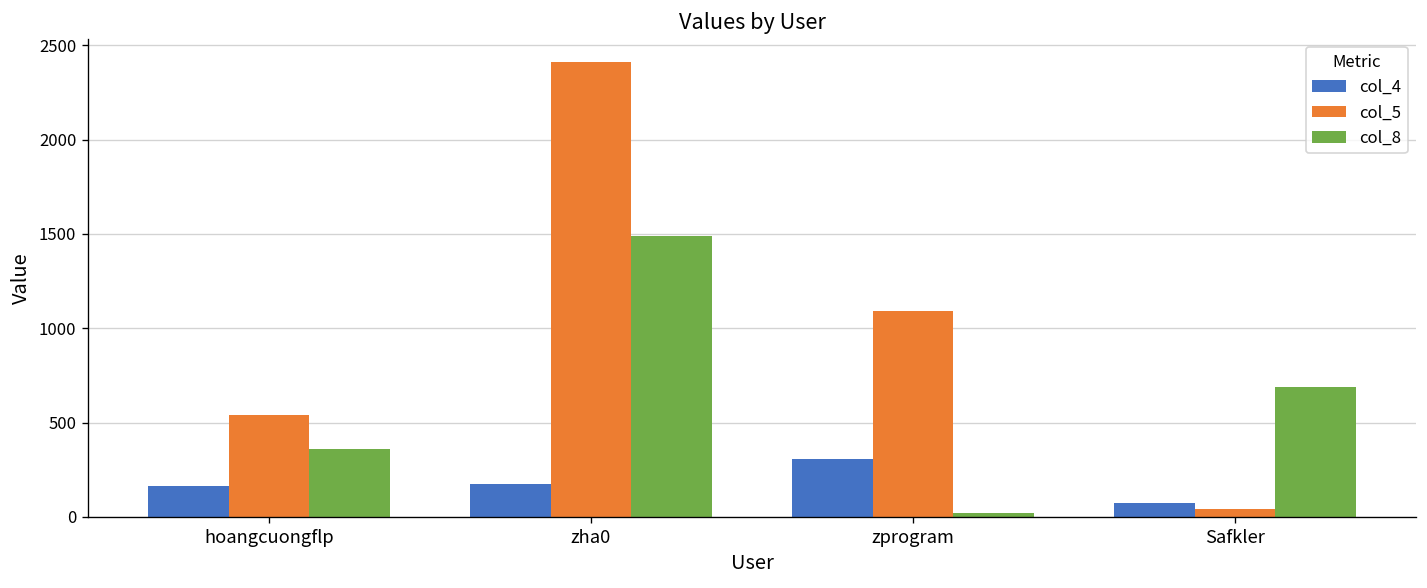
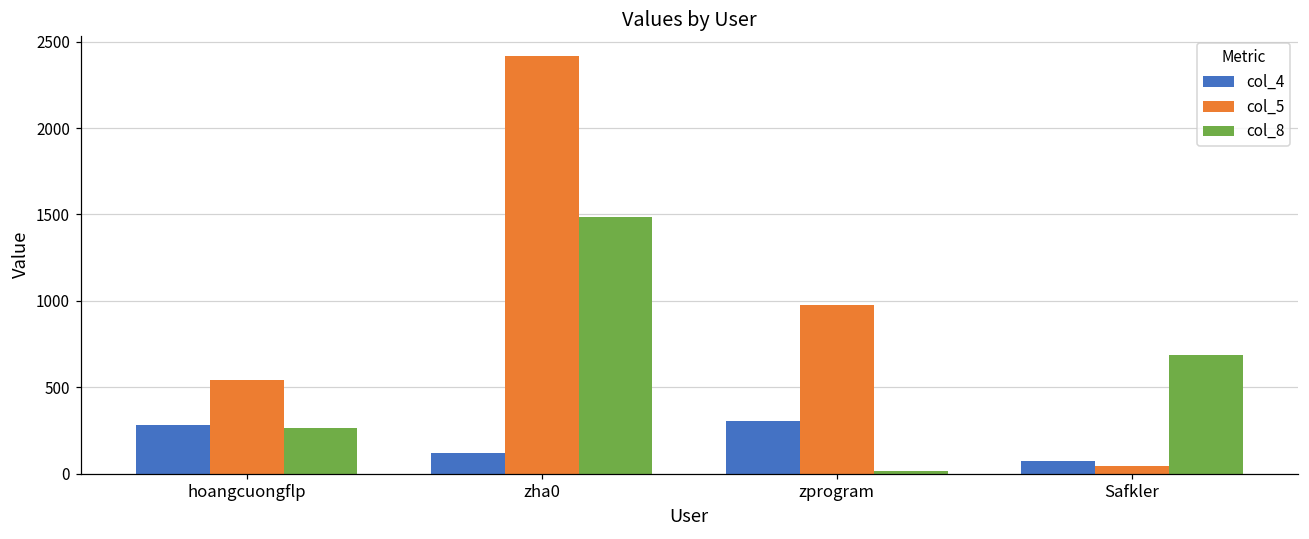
  {
    "col_4": {
-     "hoangcuongflp": 160,
-     "zha0": 180,
+     "hoangcuongflp": 280,
+     "zha0": 120,
      "zprogram": 310,
      "Safkler": 80
    },
    "col_5": {
      "hoangcuongflp": 540,
      "zha0": 2410,
-     "zprogram": 1090,
+     "zprogram": 980,
      "Safkler": 40
    },
    "col_8": {
-     "hoangcuongflp": 360,
+     "hoangcuongflp": 270,
      "zha0": 1490,
      "zprogram": 20,
      "Safkler": 690
    }
  }
